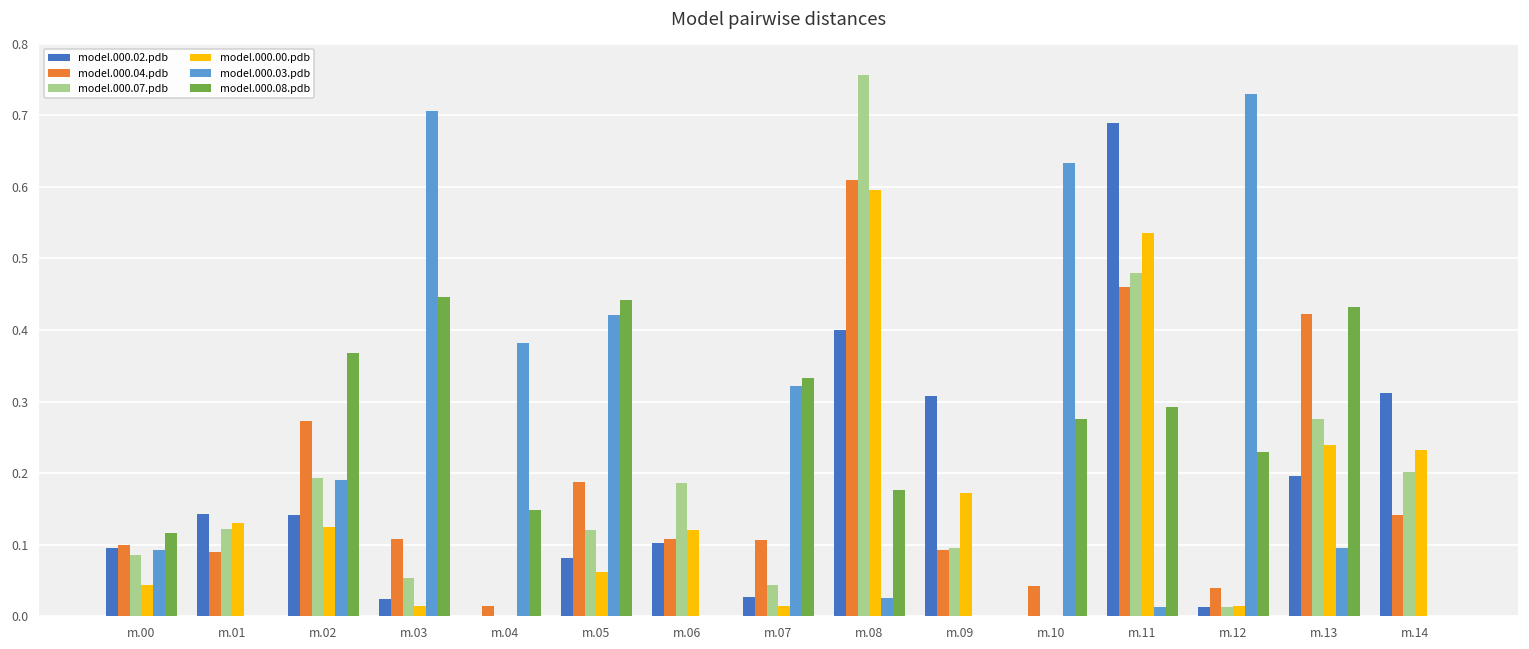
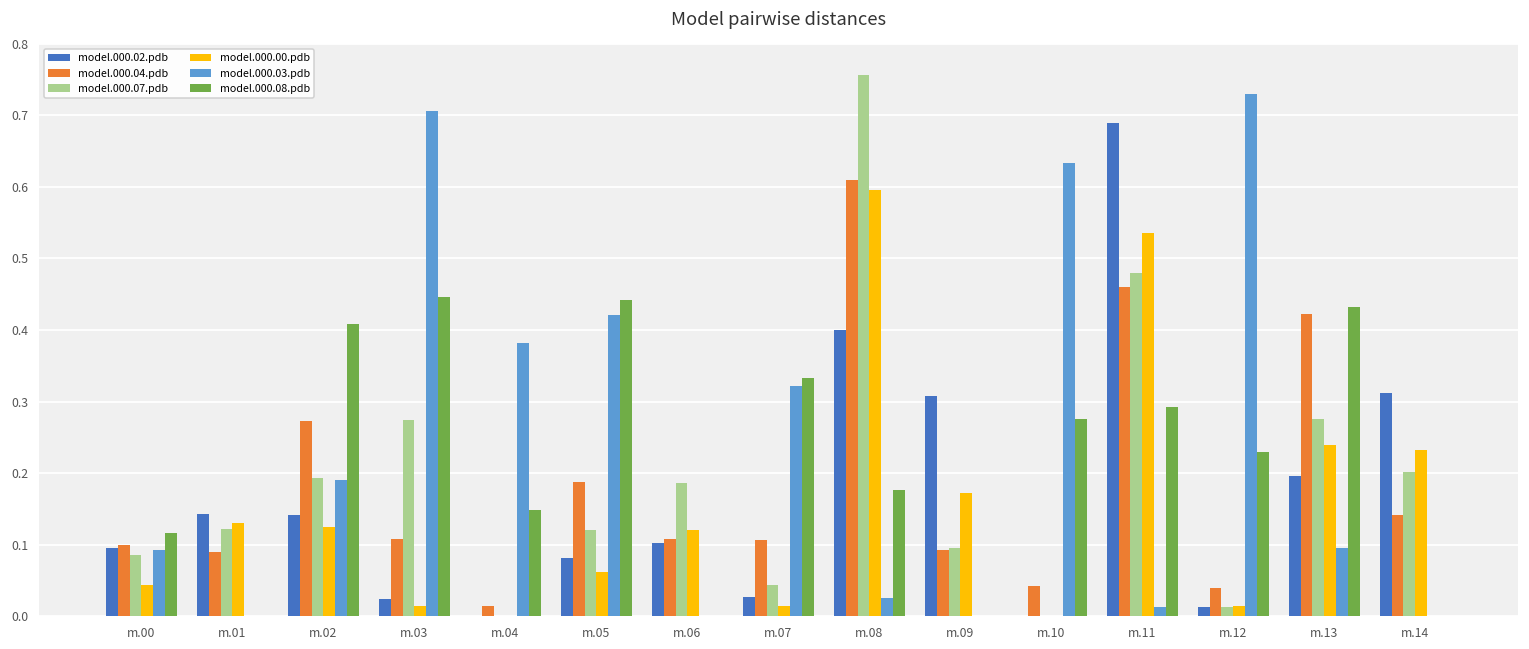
  {
    "model.000.04.pdb": {
      "m.00": 0.10,
      "m.01": 0.09,
      "m.02": 0.27,
      "m.03": 0.11,
      "m.04": 0.01,
      "m.05": 0.19,
      "m.06": 0.11,
      "m.07": 0.11,
      "m.08": 0.61,
      "m.09": 0.09,
      "m.10": 0.04,
      "m.11": 0.46,
      "m.12": 0.04,
      "m.13": 0.42,
      "m.14": 0.14
    },
    "model.000.07.pdb": {
      "m.00": 0.09,
      "m.01": 0.12,
      "m.02": 0.19,
-     "m.03": 0.05,
+     "m.03": 0.27,
      "m.04": 0.00,
      "m.05": 0.12,
      "m.06": 0.19,
      "m.07": 0.04,
      "m.08": 0.76,
      "m.09": 0.10,
      "m.10": 0.00,
      "m.11": 0.48,
      "m.12": 0.01,
      "m.13": 0.28,
      "m.14": 0.20
    },
    "model.000.00.pdb": {
      "m.00": 0.04,
      "m.01": 0.13,
      "m.02": 0.13,
      "m.03": 0.01,
      "m.04": 0.00,
      "m.05": 0.06,
      "m.06": 0.12,
      "m.07": 0.02,
      "m.08": 0.60,
      "m.09": 0.17,
      "m.10": 0.00,
      "m.11": 0.54,
      "m.12": 0.01,
      "m.13": 0.24,
      "m.14": 0.23
    },
    "model.000.08.pdb": {
      "m.00": 0.12,
      "m.01": 0.00,
-     "m.02": 0.37,
+     "m.02": 0.41,
      "m.03": 0.45,
      "m.04": 0.15,
      "m.05": 0.44,
      "m.06": 0.00,
      "m.07": 0.33,
      "m.08": 0.18,
      "m.09": 0.00,
      "m.10": 0.28,
      "m.11": 0.29,
      "m.12": 0.23,
      "m.13": 0.43,
      "m.14": 0.00
    }
  }
